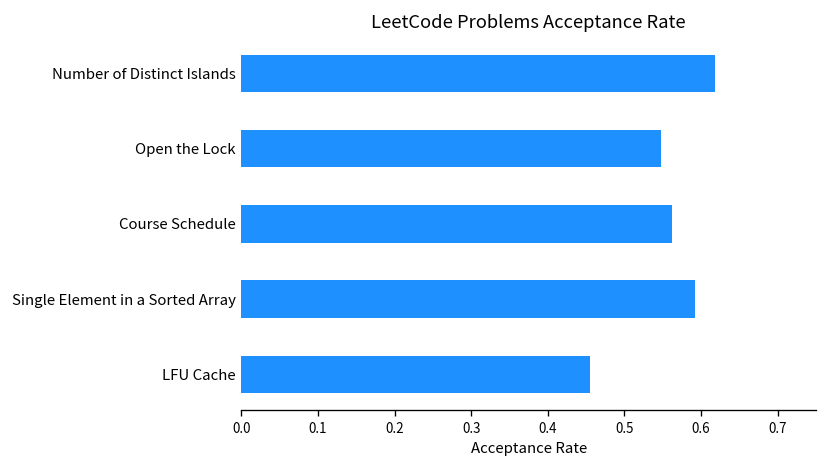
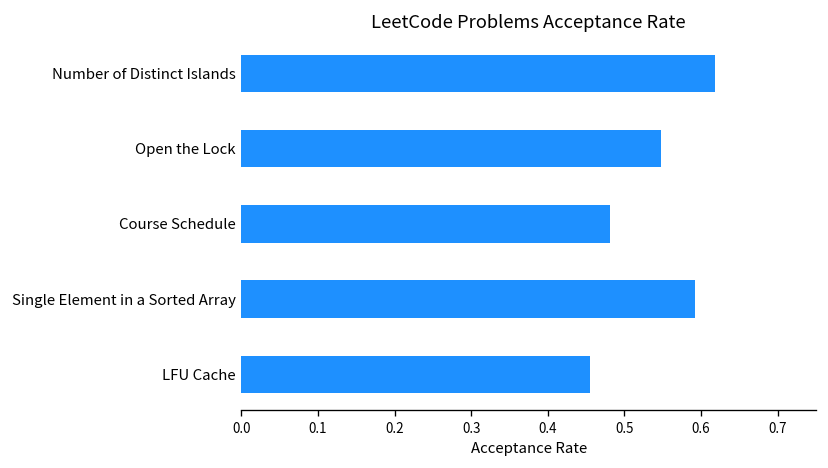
  {
    "Number of Distinct Islands": 0.62,
    "Open the Lock": 0.55,
-   "Course Schedule": 0.56,
+   "Course Schedule": 0.48,
    "Single Element in a Sorted Array": 0.59,
    "LFU Cache": 0.46
  }
